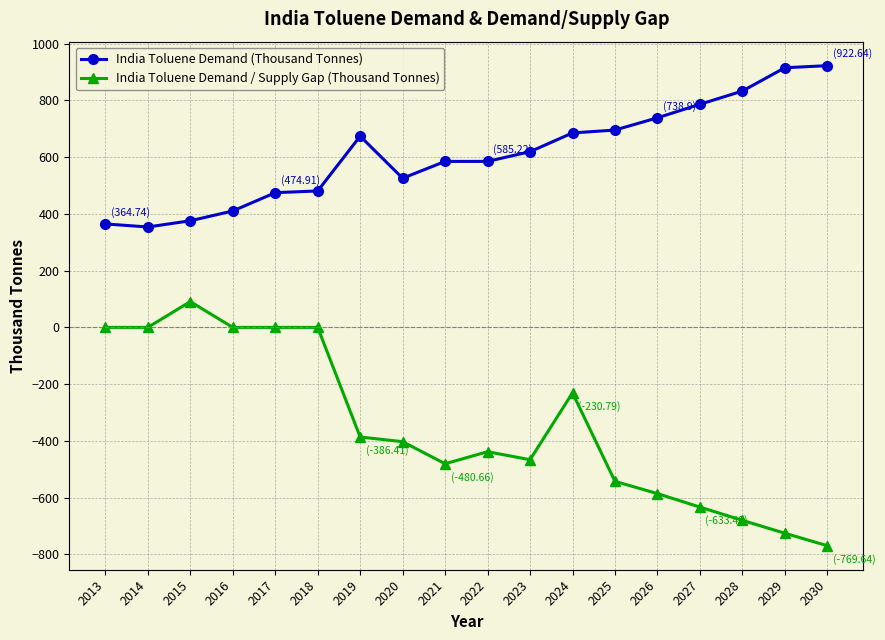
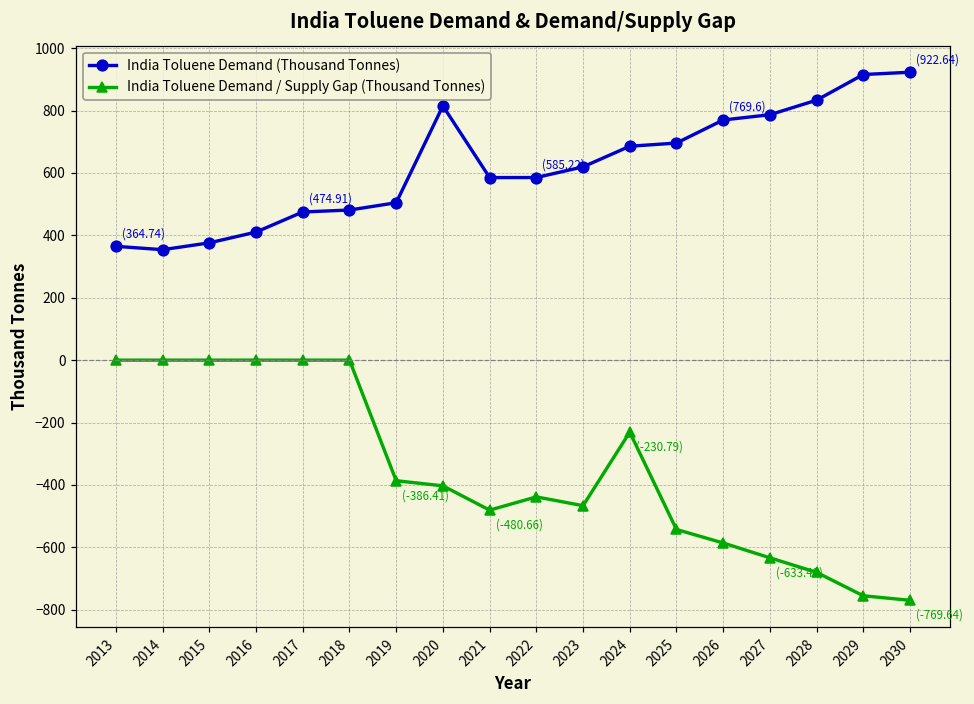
  {
    "India Toluene Demand (Thousand Tonnes)": {
      "2013": "(364.74)",
      "2017": "(474.91)",
-     "2019": "670",
-     "2020": "530",
-     "2026": "(738.9)",
+     "2019": "500",
+     "2020": "810",
+     "2026": "(769.6)",
      "2030": "(922.64)"
    },
    "India Toluene Demand / Supply Gap (Thousand Tonnes)": {
      "2013": "0",
      "2014": "0",
-     "2015": "90",
+     "2015": "0",
      "2016": "0",
      "2017": "0",
      "2018": "0",
      "2022": "-440",
      "2023": "-470",
      "2025": "-540",
      "2026": "-590",
-     "2029": "-730"
+     "2029": "-760"
    }
  }
